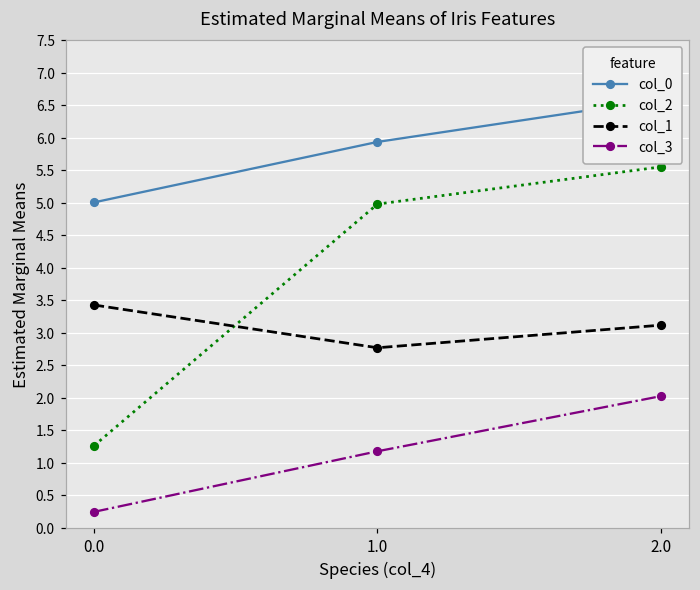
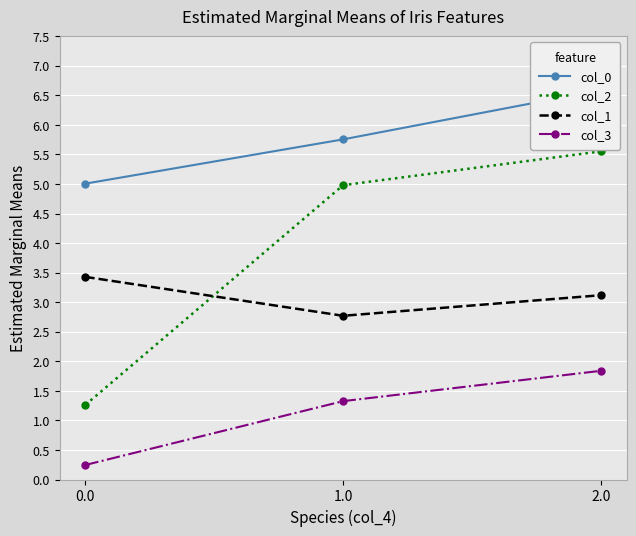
  {
    "col_0": {
      "0.0": 5.0,
-     "1.0": 5.9
+     "1.0": 5.8
    },
    "col_2": {
      "0.0": 1.3,
      "1.0": 5.0,
      "2.0": 5.6
    },
    "col_1": {
      "0.0": 3.4,
      "1.0": 2.8,
      "2.0": 3.1
    },
    "col_3": {
      "0.0": 0.2,
-     "1.0": 1.2,
-     "2.0": 2.0
+     "1.0": 1.3,
+     "2.0": 1.8
    }
  }
